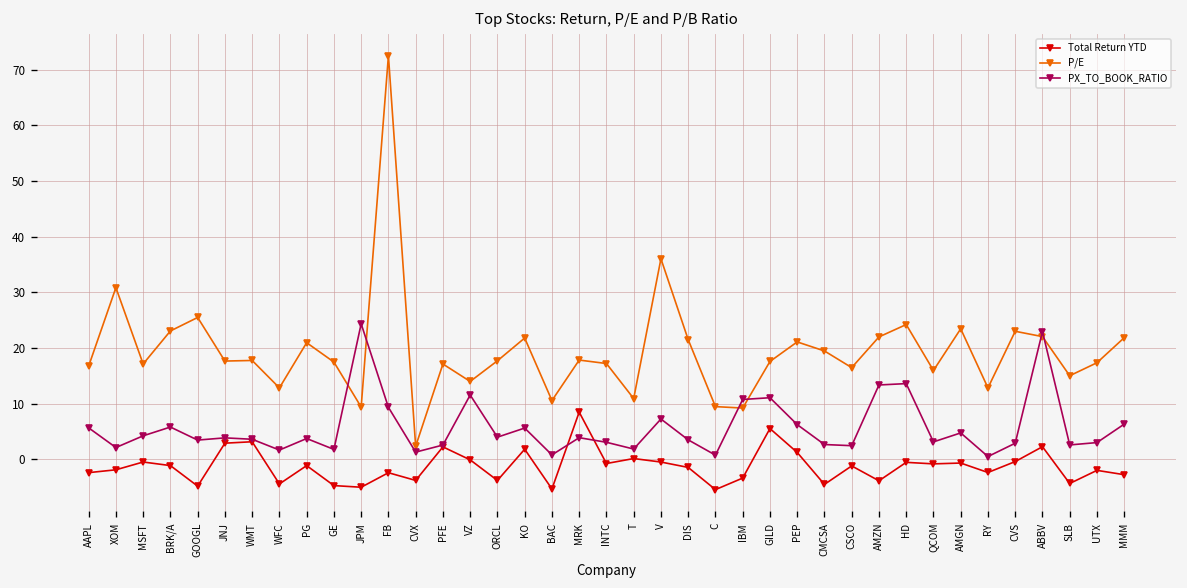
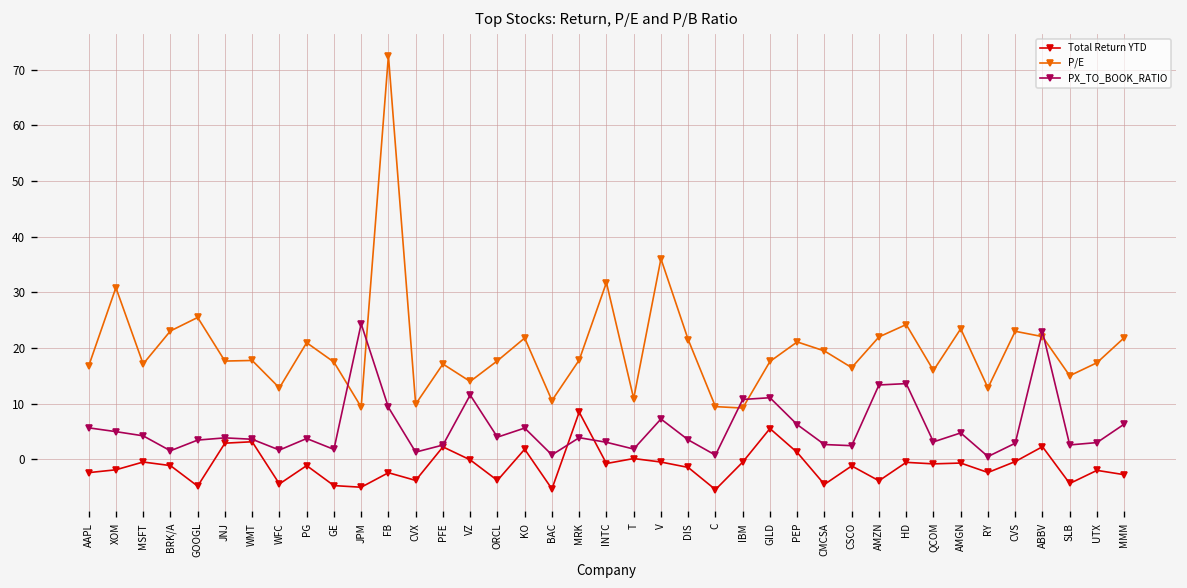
  {
    "Total Return YTD": {
      "AAPL": -2,
      "XOM": -2,
      "MSFT": 0,
      "BRK/A": -1,
      "GOOGL": -5,
      "JNJ": 3,
      "WFC": -4,
      "PG": -1,
      "GE": -5,
      "JPM": -5,
      "FB": -2,
      "CVX": -4,
      "VZ": 0,
      "ORCL": -4,
      "KO": 2,
      "BAC": -5,
      "MRK": 8,
      "INTC": -1,
      "T": 0,
      "V": 0,
      "DIS": -1,
      "C": -5,
-     "IBM": -3,
+     "IBM": 0,
      "GILD": 6,
      "PEP": 1,
      "CMCSA": -4,
      "CSCO": -1,
      "AMZN": -4,
      "HD": -1,
      "QCOM": -1,
      "AMGN": -1,
      "RY": -2,
      "CVS": 0,
      "ABBV": 2,
      "SLB": -4,
      "UTX": -2,
      "MMM": -3
    },
    "P/E": {
      "AAPL": 17,
      "XOM": 31,
      "MSFT": 17,
      "BRK/A": 23,
      "GOOGL": 25,
      "JNJ": 18,
      "WMT": 18,
      "WFC": 13,
      "PG": 21,
      "GE": 17,
      "JPM": 9,
      "FB": 73,
-     "CVX": 2,
+     "CVX": 10,
      "PFE": 17,
      "VZ": 14,
      "ORCL": 18,
      "KO": 22,
      "BAC": 11,
      "MRK": 18,
-     "INTC": 17,
+     "INTC": 32,
      "T": 11,
      "V": 36,
      "DIS": 22,
      "C": 9,
      "IBM": 9,
      "GILD": 18,
      "PEP": 21,
      "CMCSA": 19,
      "CSCO": 16,
      "AMZN": 22,
      "HD": 24,
      "QCOM": 16,
      "AMGN": 23,
      "RY": 13,
      "CVS": 23,
      "ABBV": 22,
      "SLB": 15,
      "UTX": 17,
      "MMM": 22
    },
    "PX_TO_BOOK_RATIO": {
      "AAPL": 6,
-     "XOM": 2,
+     "XOM": 5,
      "MSFT": 4,
-     "BRK/A": 6,
+     "BRK/A": 2,
      "GOOGL": 3,
      "JNJ": 4,
      "WFC": 2,
      "PG": 4,
      "GE": 2,
      "JPM": 24,
      "FB": 9,
      "CVX": 1,
      "VZ": 12,
      "ORCL": 4,
      "KO": 6,
      "BAC": 1,
      "MRK": 4,
      "INTC": 3,
      "T": 2,
      "V": 7,
      "DIS": 4,
      "C": 1,
      "IBM": 11,
      "GILD": 11,
      "PEP": 6,
      "CMCSA": 3,
      "CSCO": 2,
      "AMZN": 13,
      "HD": 14,
      "QCOM": 3,
      "AMGN": 5,
      "RY": 1,
      "CVS": 3,
      "ABBV": 23,
      "SLB": 3,
      "UTX": 3,
      "MMM": 6
    }
  }
